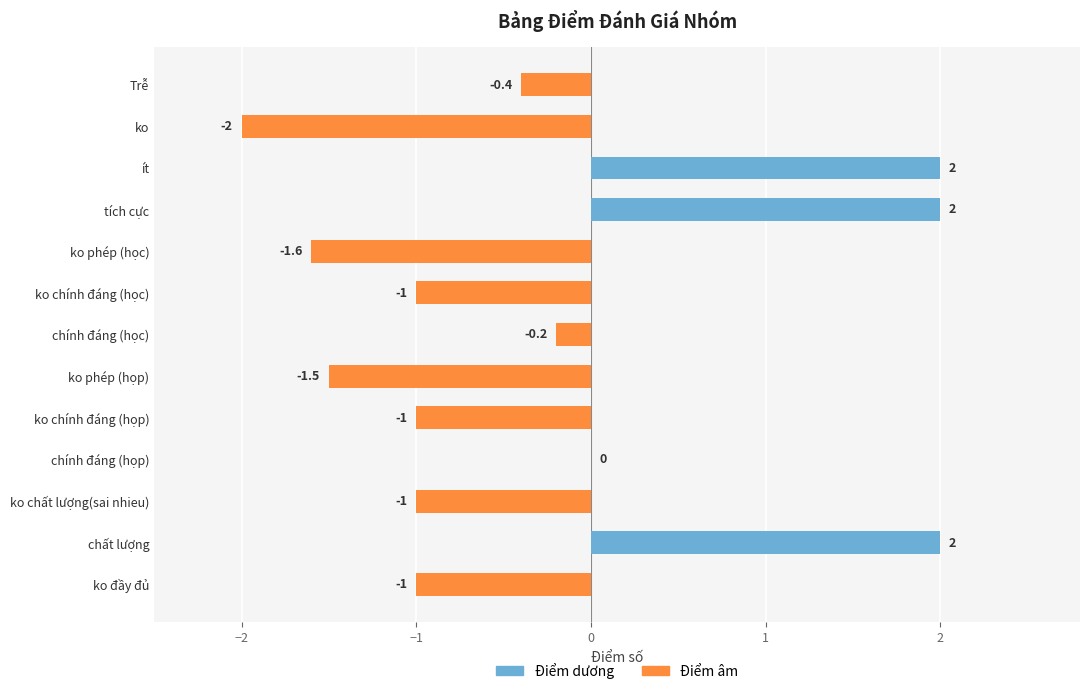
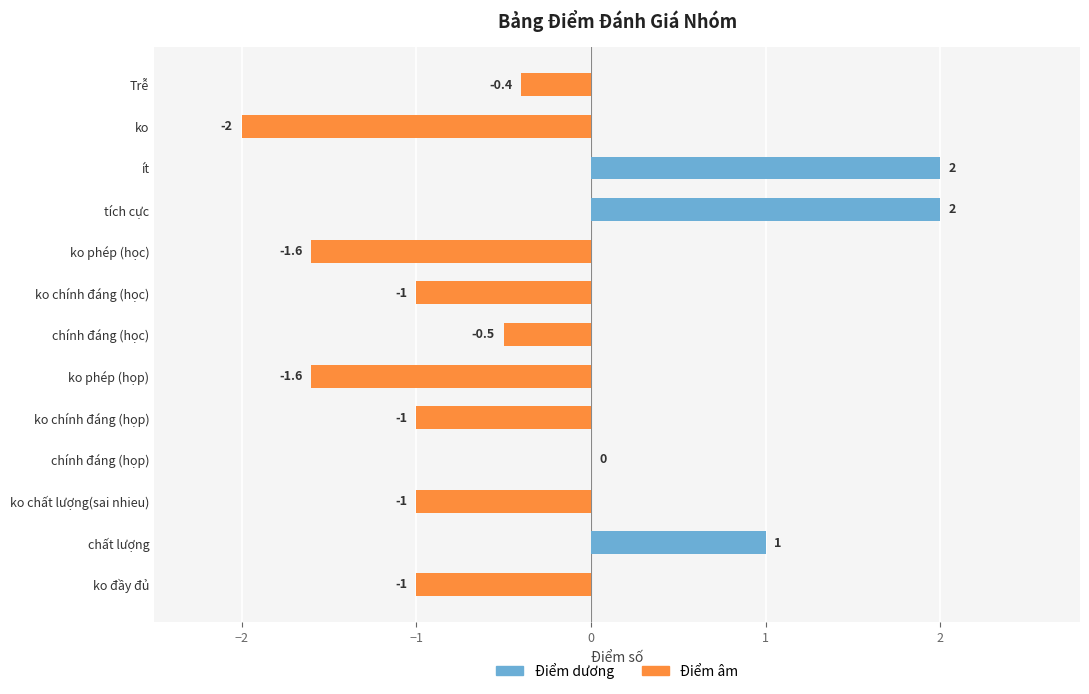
  {
    "Điểm dương": {
      "ít": 2,
      "tích cực": 2,
      "chính đáng (họp)": 0,
-     "chất lượng": 2
+     "chất lượng": 1
    },
    "Điểm âm": {
      "Trễ": -0.4,
      "ko": -2,
      "ko phép (học)": -1.6,
      "ko chính đáng (học)": -1,
-     "chính đáng (học)": -0.2,
-     "ko phép (họp)": -1.5,
+     "chính đáng (học)": -0.5,
+     "ko phép (họp)": -1.6,
      "ko chính đáng (họp)": -1,
      "ko chất lượng(sai nhieu)": -1,
      "ko đầy đủ": -1
    }
  }
